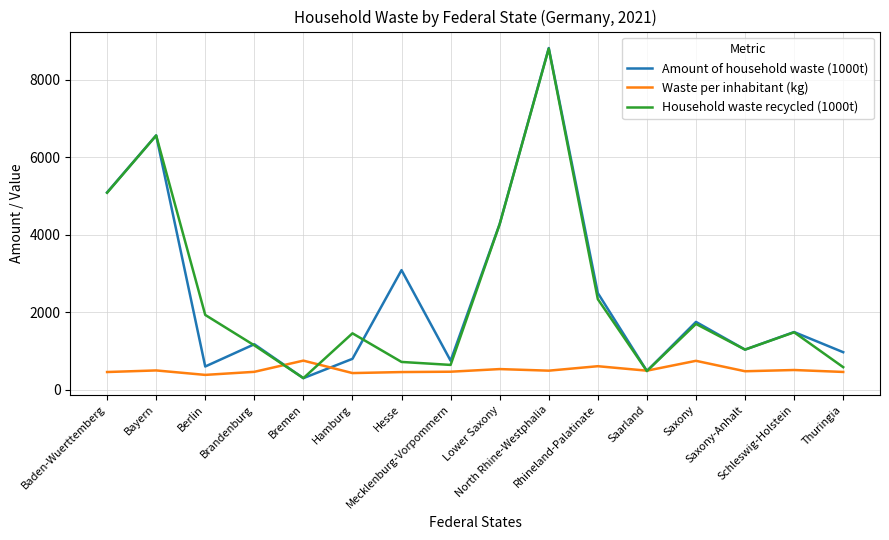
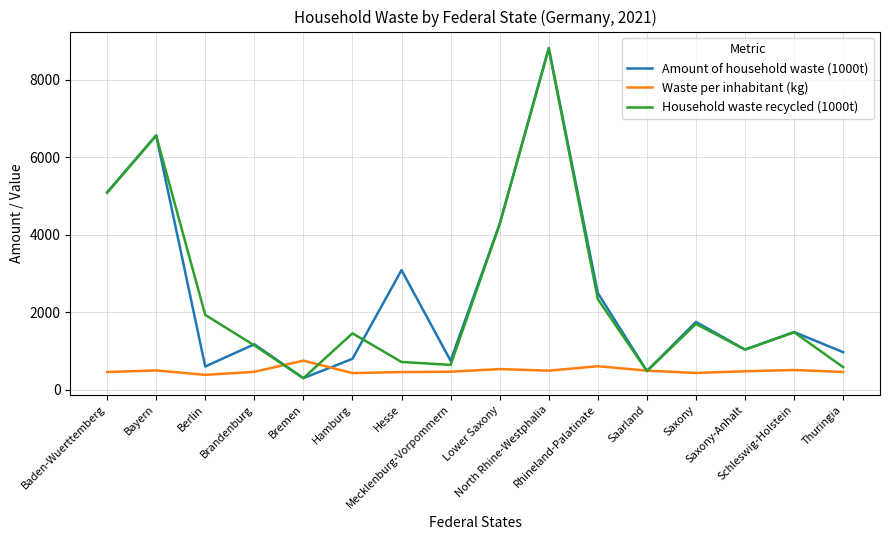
  {
    "Amount of household waste (1000t)": {
      "Berlin": 600,
      "Hamburg": 800,
      "Hesse": 3100,
      "Mecklenburg-Vorpommern": 700,
      "Rhineland-Palatinate": 2500,
      "Thuringia": 1000
    },
    "Waste per inhabitant (kg)": {
      "Baden-Wuerttemberg": 500,
      "Bayern": 500,
      "Berlin": 400,
      "Brandenburg": 500,
      "Bremen": 800,
      "Hamburg": 400,
      "Hesse": 500,
      "Mecklenburg-Vorpommern": 500,
      "Lower Saxony": 500,
      "North Rhine-Westphalia": 500,
      "Rhineland-Palatinate": 600,
-     "Saxony": 700,
+     "Saxony": 400,
      "Saxony-Anhalt": 500,
      "Schleswig-Holstein": 500,
      "Thuringia": 500
    },
    "Household waste recycled (1000t)": {
      "Berlin": 1900,
      "Hamburg": 1500,
      "Hesse": 700,
      "Mecklenburg-Vorpommern": 600,
      "Rhineland-Palatinate": 2300,
      "Thuringia": 600
    }
  }
